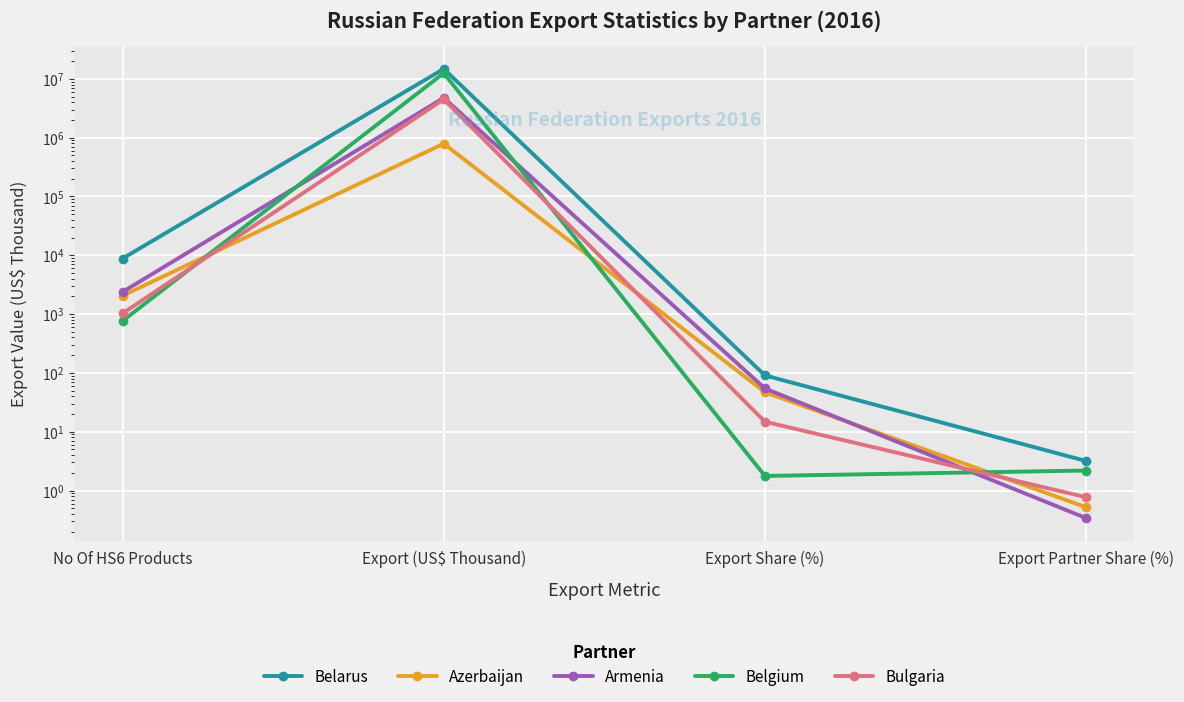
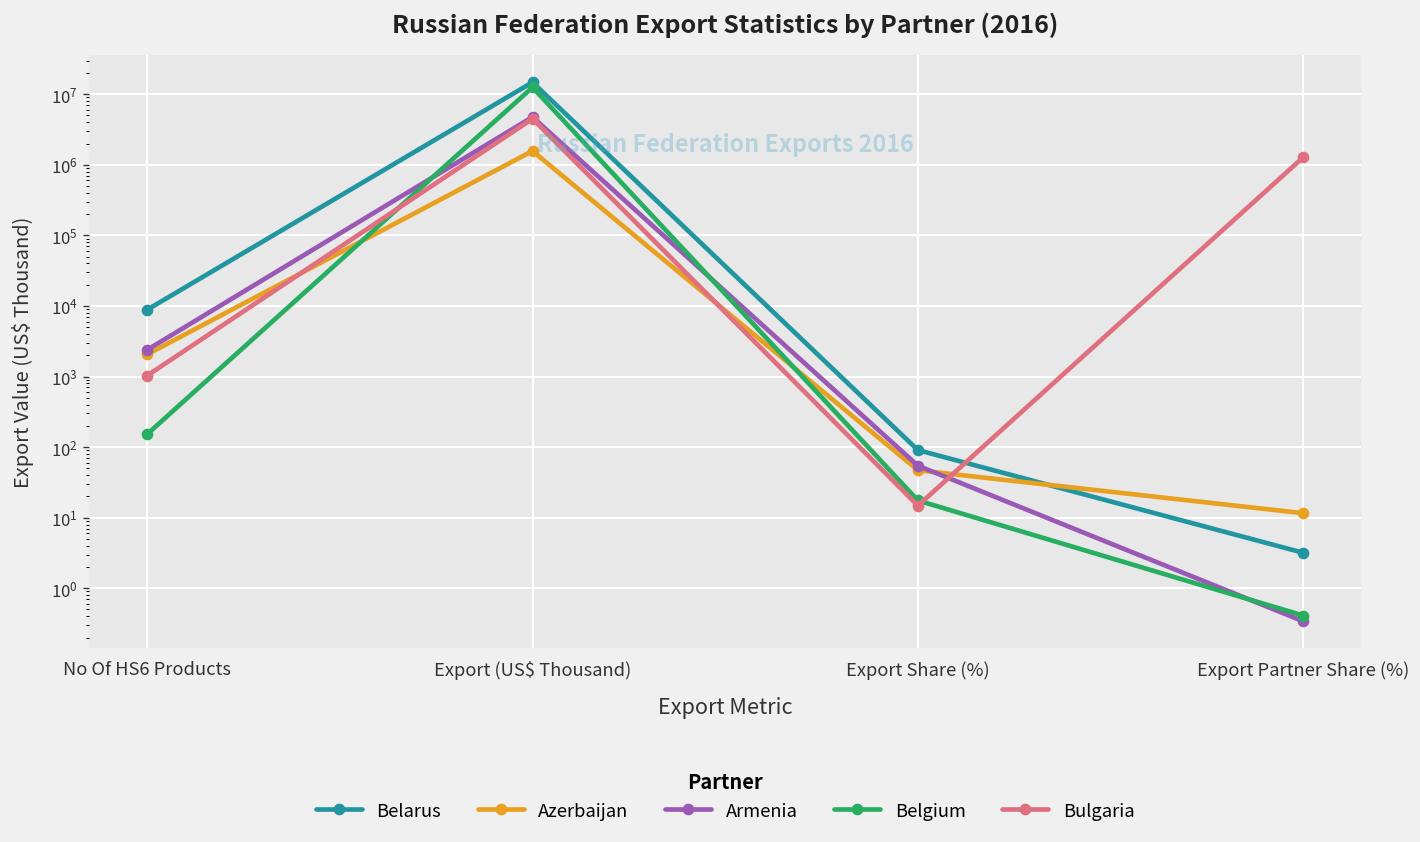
  {
    "Belarus": {
      "No Of HS6 Products": 9000,
      "Export (US$ Thousand)": 15000000,
      "Export Share (%)": 90,
      "Export Partner Share (%)": 3
    },
    "Azerbaijan": {
      "No Of HS6 Products": 2100,
-     "Export (US$ Thousand)": 800000,
+     "Export (US$ Thousand)": 1600000,
      "Export Share (%)": 50,
-     "Export Partner Share (%)": 0.5
+     "Export Partner Share (%)": 12
    },
    "Armenia": {
      "No Of HS6 Products": 2400,
      "Export Share (%)": 50,
      "Export Partner Share (%)": 0.3
    },
    "Belgium": {
-     "No Of HS6 Products": 800,
+     "No Of HS6 Products": 150,
      "Export (US$ Thousand)": 13000000,
-     "Export Share (%)": 1.8,
-     "Export Partner Share (%)": 2.2
+     "Export Share (%)": 18,
+     "Export Partner Share (%)": 0.4
    },
    "Bulgaria": {
      "No Of HS6 Products": 1000,
      "Export Share (%)": 15,
-     "Export Partner Share (%)": 0.8
+     "Export Partner Share (%)": 1300000
    }
  }
